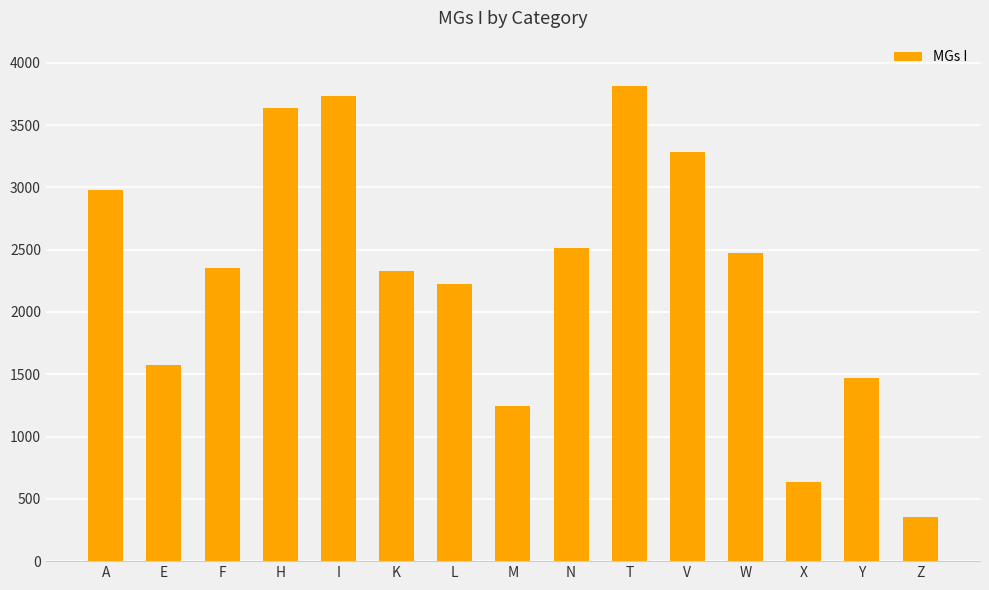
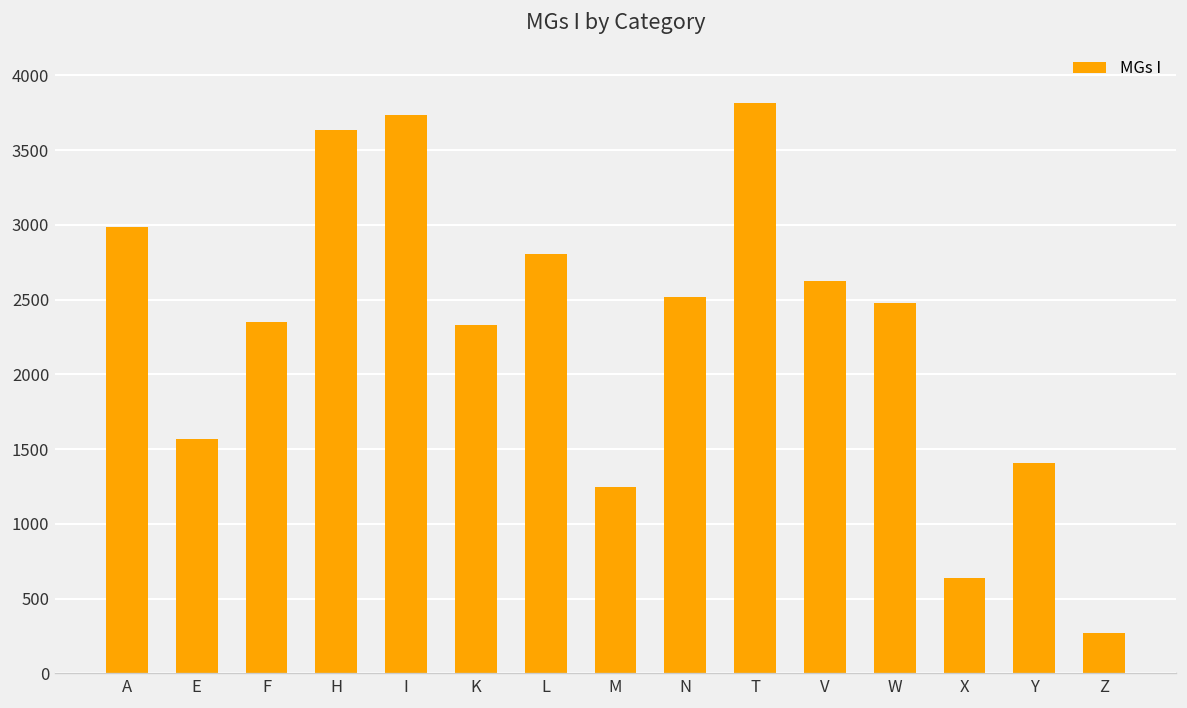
  {
    "A": 2980,
    "E": 1570,
    "F": 2350,
    "H": 3640,
    "I": 3740,
    "K": 2330,
-   "L": 2230,
+   "L": 2800,
    "M": 1250,
    "N": 2520,
    "T": 3820,
-   "V": 3280,
+   "V": 2630,
    "W": 2480,
    "X": 640,
-   "Y": 1470,
-   "Z": 360
+   "Y": 1410,
+   "Z": 270
  }
